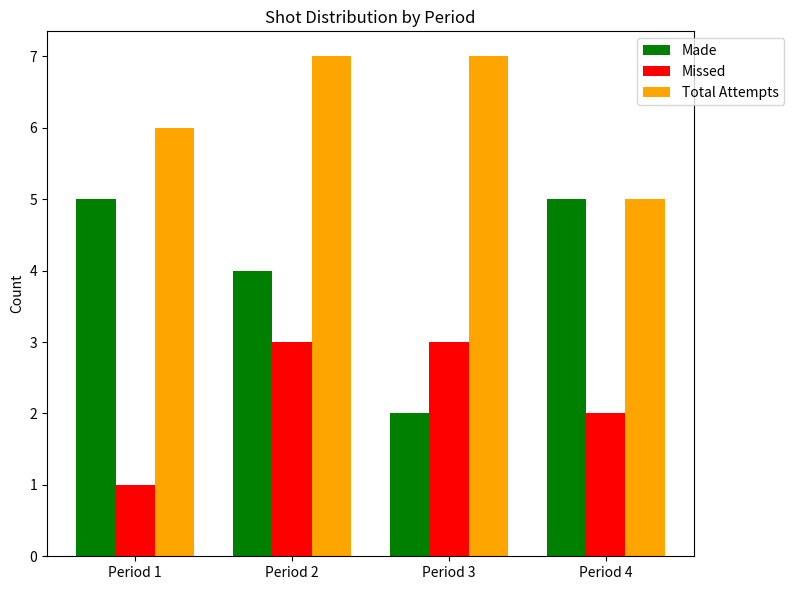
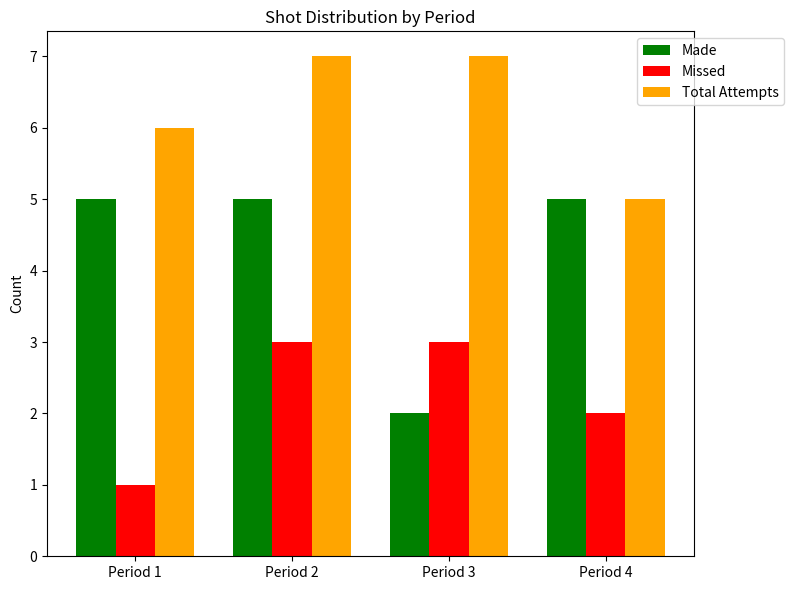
  {
    "Made": {
      "Period 1": 5,
-     "Period 2": 4,
+     "Period 2": 5,
      "Period 3": 2,
      "Period 4": 5
    },
    "Missed": {
      "Period 1": 1,
      "Period 2": 3,
      "Period 3": 3,
      "Period 4": 2
    },
    "Total Attempts": {
      "Period 1": 6,
      "Period 2": 7,
      "Period 3": 7,
      "Period 4": 5
    }
  }
